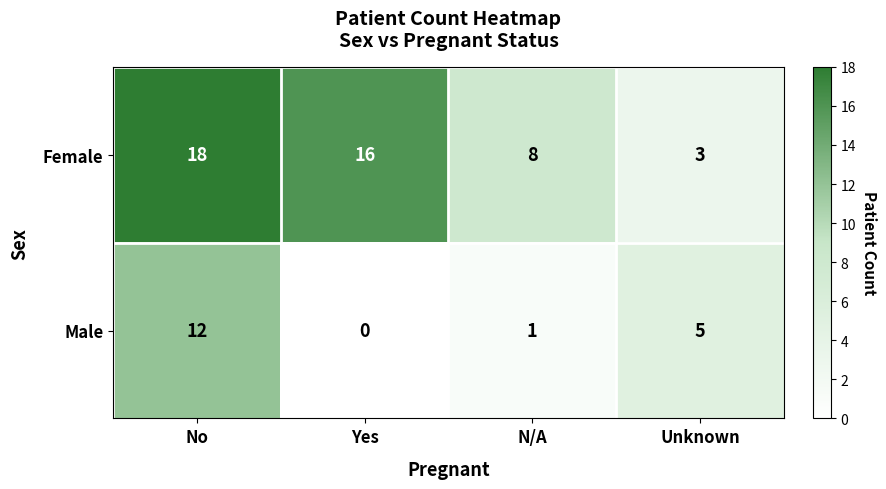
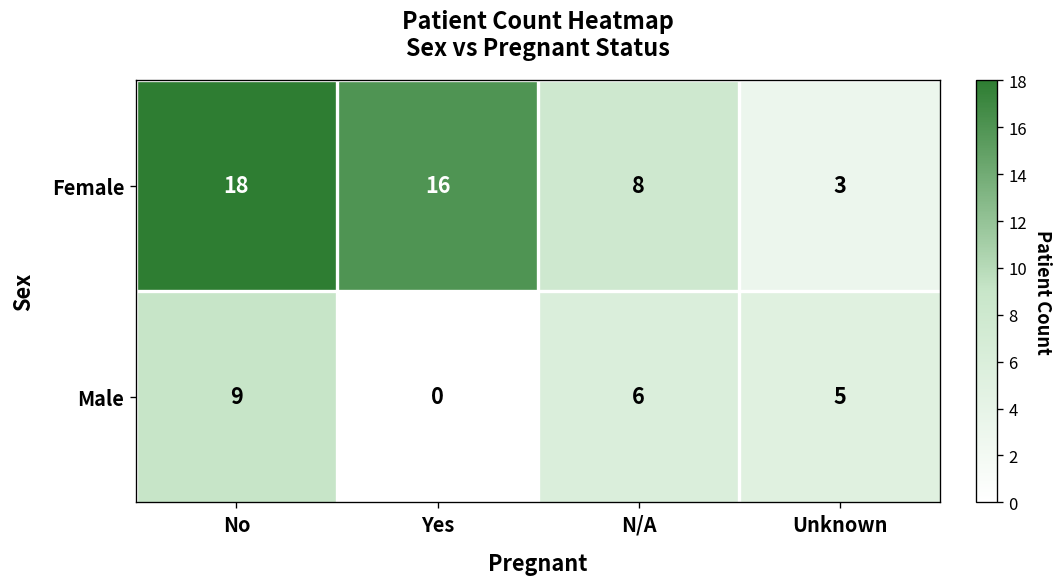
  {
    "Female": {
      "No": 18,
      "Yes": 16,
      "N/A": 8,
      "Unknown": 3
    },
    "Male": {
-     "No": 12,
+     "No": 9,
      "Yes": 0,
-     "N/A": 1,
+     "N/A": 6,
      "Unknown": 5
    }
  }
